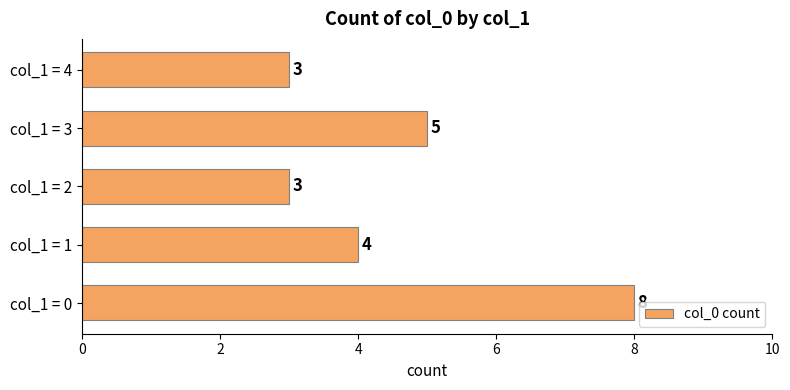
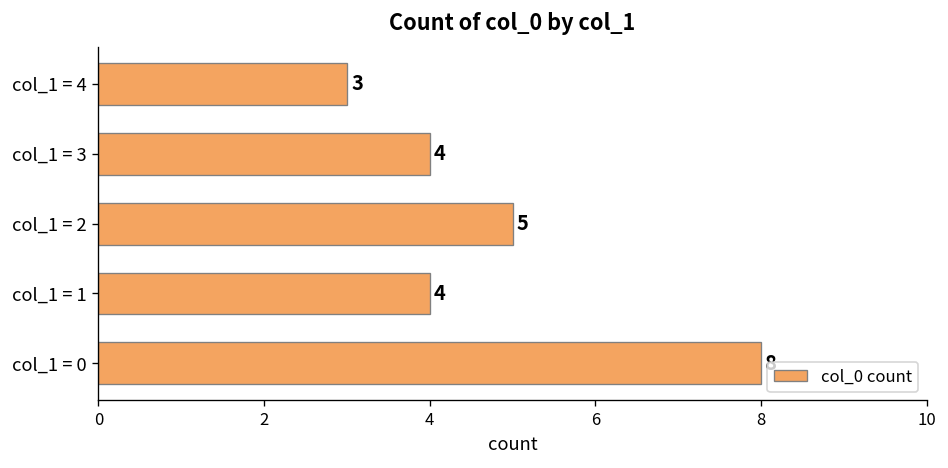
  {
    "col_1 = 4": 3,
-   "col_1 = 3": 5,
-   "col_1 = 2": 3,
+   "col_1 = 3": 4,
+   "col_1 = 2": 5,
    "col_1 = 1": 4
  }
